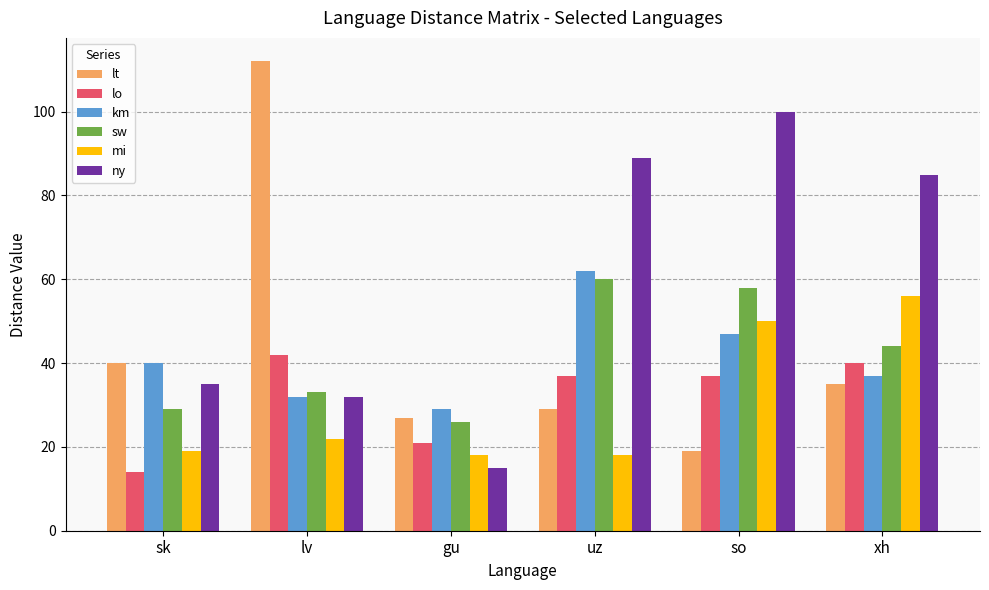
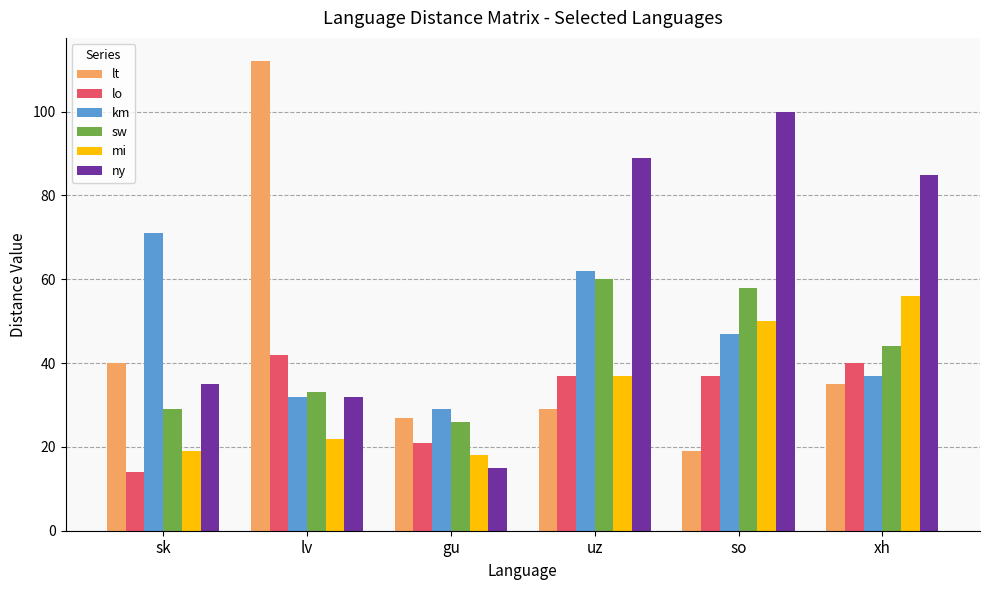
  {
    "lt": {
      "sk": 40,
      "lv": 112,
      "gu": 27,
      "uz": 29,
      "so": 19,
      "xh": 35
    },
    "lo": {
      "sk": 14,
      "lv": 42,
      "gu": 21,
      "uz": 37,
      "so": 37,
      "xh": 40
    },
    "km": {
-     "sk": 40,
+     "sk": 71,
      "lv": 32,
      "gu": 29,
      "uz": 62,
      "so": 47,
      "xh": 37
    },
    "sw": {
      "sk": 29,
      "lv": 33,
      "gu": 26,
      "uz": 60,
      "so": 58,
      "xh": 44
    },
    "mi": {
      "sk": 19,
      "lv": 22,
      "gu": 18,
-     "uz": 18,
+     "uz": 37,
      "so": 50,
      "xh": 56
    },
    "ny": {
      "sk": 35,
      "lv": 32,
      "gu": 15,
      "uz": 89,
      "so": 100,
      "xh": 85
    }
  }
